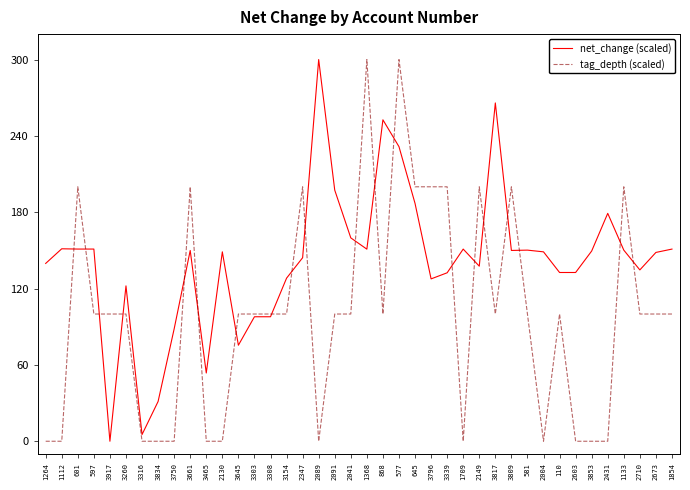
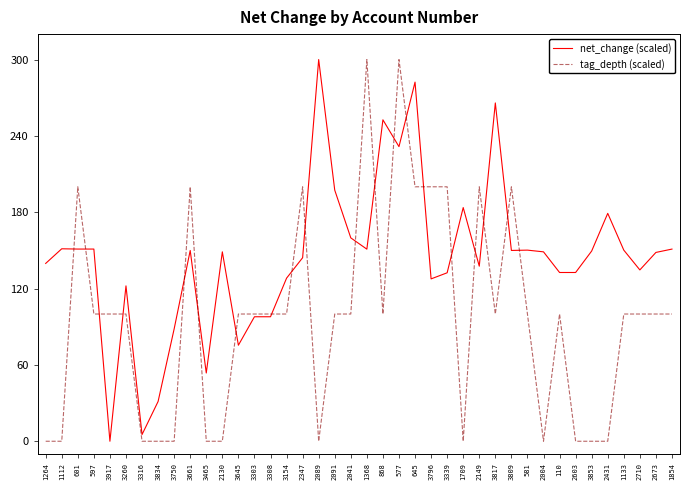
  {
    "net_change (scaled)": {
      "1264": 140,
      "1112": 151,
      "601": 151,
      "597": 151,
      "3917": 0,
      "3260": 122,
      "3316": 5,
      "3834": 31,
      "3750": 88,
      "3661": 150,
      "3465": 54,
      "2130": 149,
      "3645": 75,
      "3303": 98,
      "3308": 98,
      "3154": 128,
      "2347": 144,
      "2089": 300,
      "2091": 197,
      "2041": 160,
      "1368": 151,
      "868": 253,
      "577": 232,
-     "645": 187,
+     "645": 282,
      "3796": 128,
      "3339": 132,
-     "1709": 151,
+     "1709": 184,
      "2149": 138,
      "3817": 266,
      "3809": 150,
      "581": 150,
      "2004": 149,
      "110": 133,
      "2603": 133,
      "3853": 150,
      "2431": 179,
      "1133": 150,
      "2710": 135,
      "2673": 148,
      "1854": 151
    },
    "tag_depth (scaled)": {
      "1264": 0,
      "1112": 0,
      "601": 200,
      "597": 100,
      "3917": 100,
      "3260": 100,
      "3316": 0,
      "3834": 0,
      "3750": 0,
      "3661": 200,
      "3465": 0,
      "2130": 0,
      "3645": 100,
      "3303": 100,
      "3308": 100,
      "3154": 100,
      "2347": 200,
      "2089": 0,
      "2091": 100,
      "2041": 100,
      "1368": 300,
      "868": 100,
      "577": 300,
      "645": 200,
      "3796": 200,
      "3339": 200,
      "1709": 0,
      "2149": 200,
      "3817": 100,
      "3809": 200,
      "581": 100,
      "2004": 0,
      "110": 100,
      "2603": 0,
      "3853": 0,
      "2431": 0,
-     "1133": 200,
+     "1133": 100,
      "2710": 100,
      "2673": 100,
      "1854": 100
    }
  }
